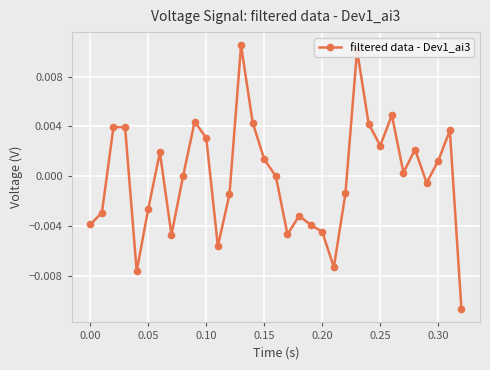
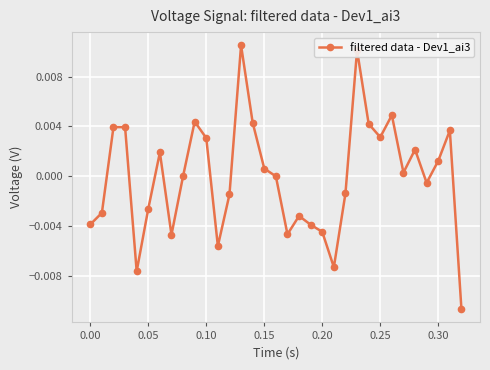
  {
    "0.00": -0.0039,
    "0.05": -0.0026,
    "0.10": 0.0031,
-   "0.15": 0.0014,
+   "0.15": 0.0006,
    "0.20": -0.0045,
-   "0.25": 0.0024,
+   "0.25": 0.0031,
    "0.30": 0.0012
  }
